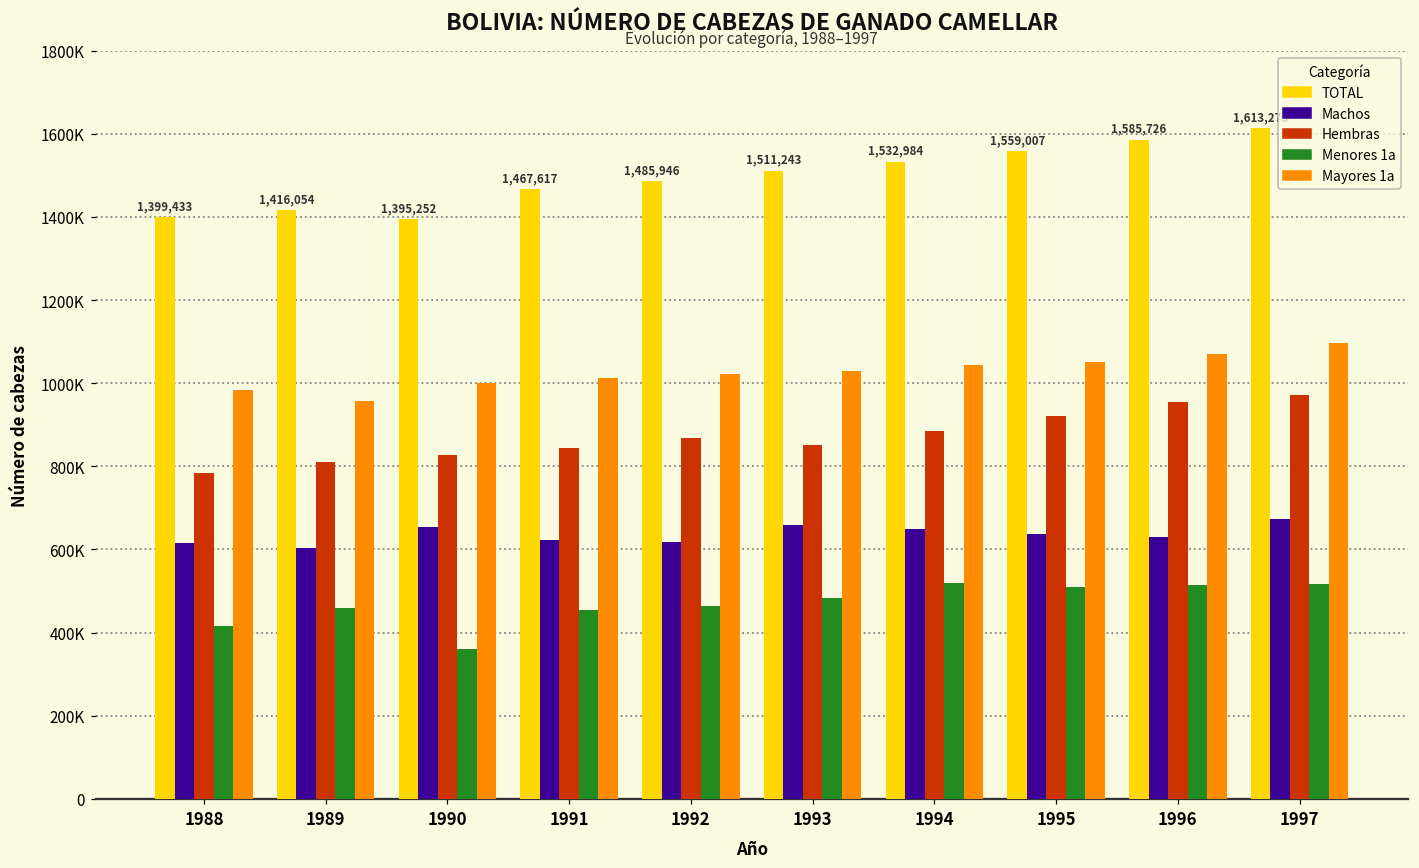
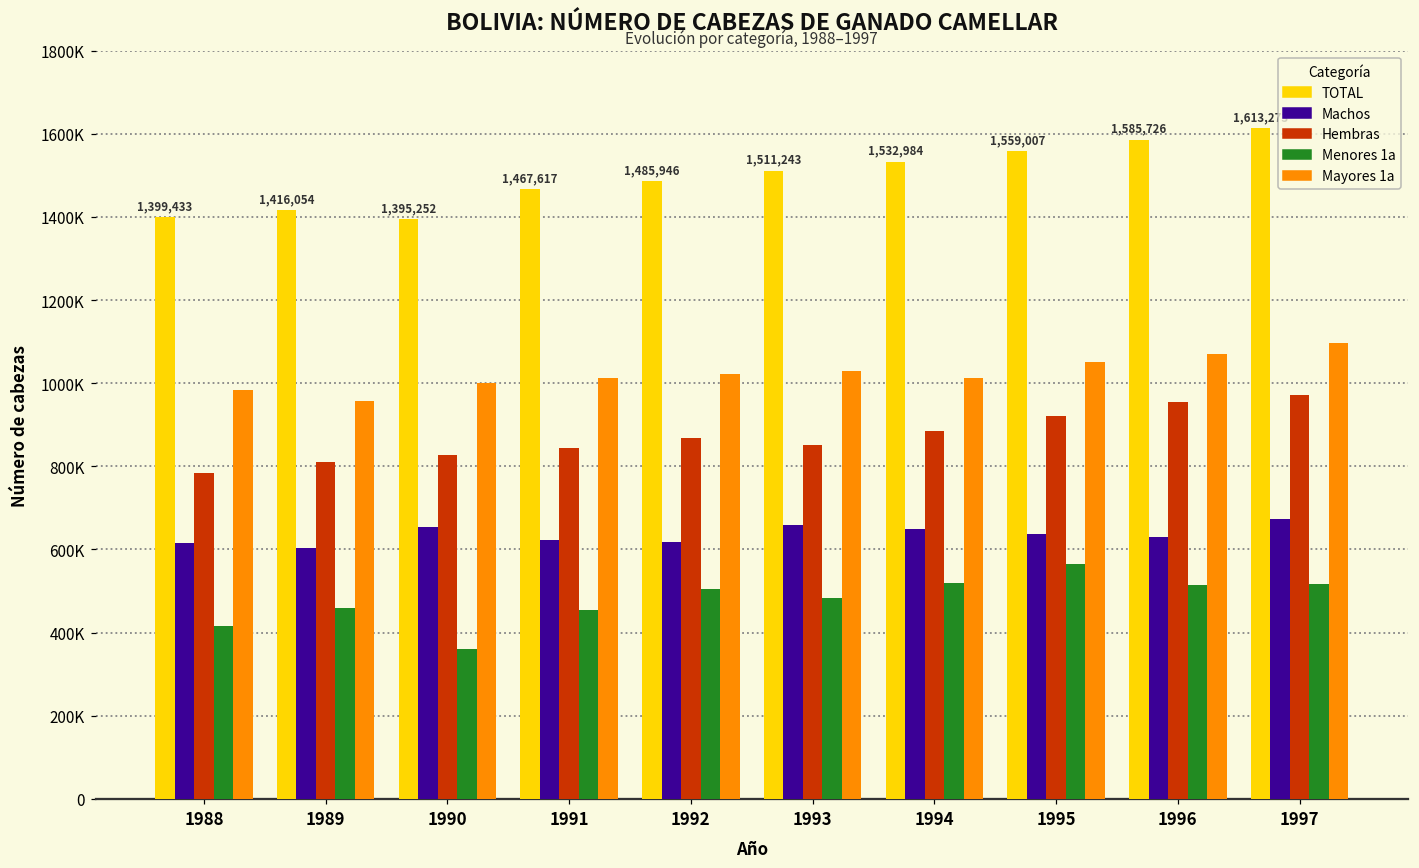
  {
    "TOTAL": {
      "1988": "1,399,433",
      "1989": "1,416,054",
      "1990": "1,395,252",
      "1991": "1,467,617",
      "1992": "1,485,946",
      "1993": "1,511,243",
      "1994": "1,532,984",
      "1995": "1,559,007",
      "1996": "1,585,726"
    },
    "Machos": {
      "1988": "610000",
      "1989": "600000",
      "1990": "650000",
      "1991": "620000",
      "1992": "620000",
      "1993": "660000",
      "1994": "650000",
      "1995": "640000",
      "1996": "630000",
      "1997": "670000"
    },
    "Hembras": {
      "1988": "790000",
      "1989": "810000",
      "1990": "830000",
      "1991": "840000",
      "1992": "870000",
      "1993": "850000",
      "1994": "880000",
      "1995": "920000",
      "1996": "960000",
      "1997": "970000"
    },
    "Menores 1a": {
      "1988": "420000",
      "1989": "460000",
      "1990": "360000",
      "1991": "450000",
-     "1992": "460000",
+     "1992": "500000",
      "1993": "480000",
      "1994": "520000",
-     "1995": "510000",
+     "1995": "560000",
      "1996": "510000",
      "1997": "520000"
    },
    "Mayores 1a": {
      "1988": "980000",
      "1989": "960000",
      "1990": "1000000",
      "1991": "1010000",
      "1992": "1020000",
      "1993": "1030000",
-     "1994": "1040000",
+     "1994": "1010000",
      "1995": "1050000",
      "1996": "1070000",
      "1997": "1100000"
    }
  }
